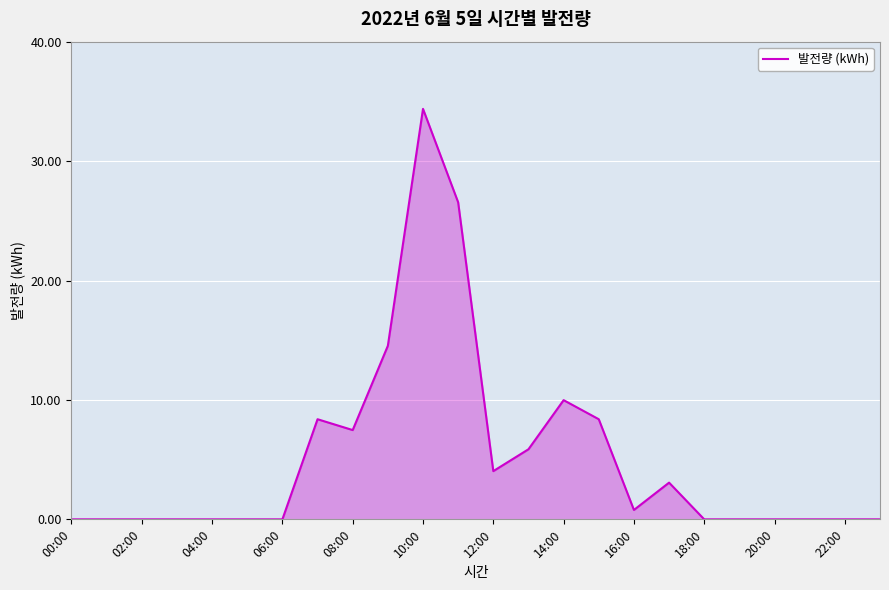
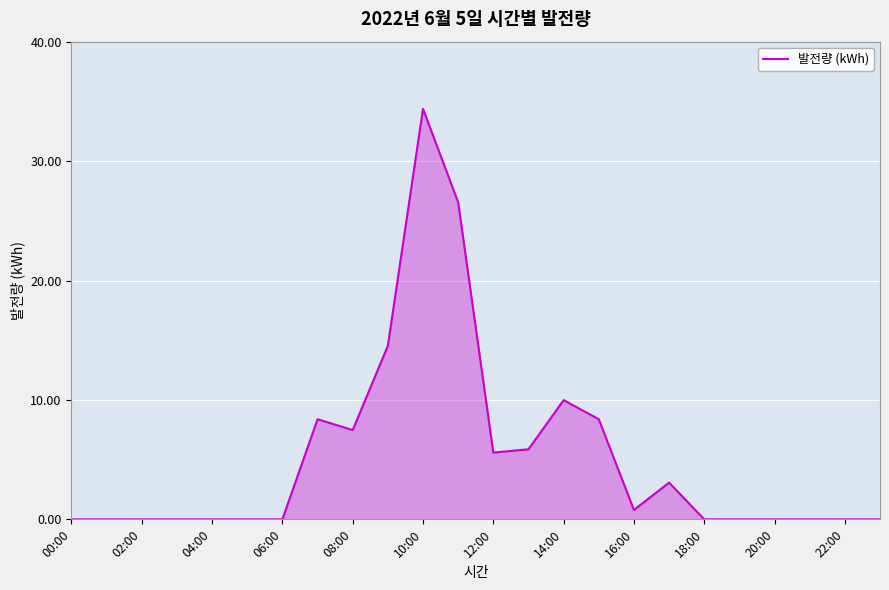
  {
    "00:00": 0.0,
    "02:00": 0.0,
    "04:00": 0.0,
    "06:00": 0.0,
    "08:00": 7.5,
    "10:00": 34.4,
-   "12:00": 4.0,
+   "12:00": 5.6,
    "14:00": 10.0,
    "16:00": 0.8,
    "18:00": 0.0,
    "20:00": 0.0,
    "22:00": 0.0
  }
